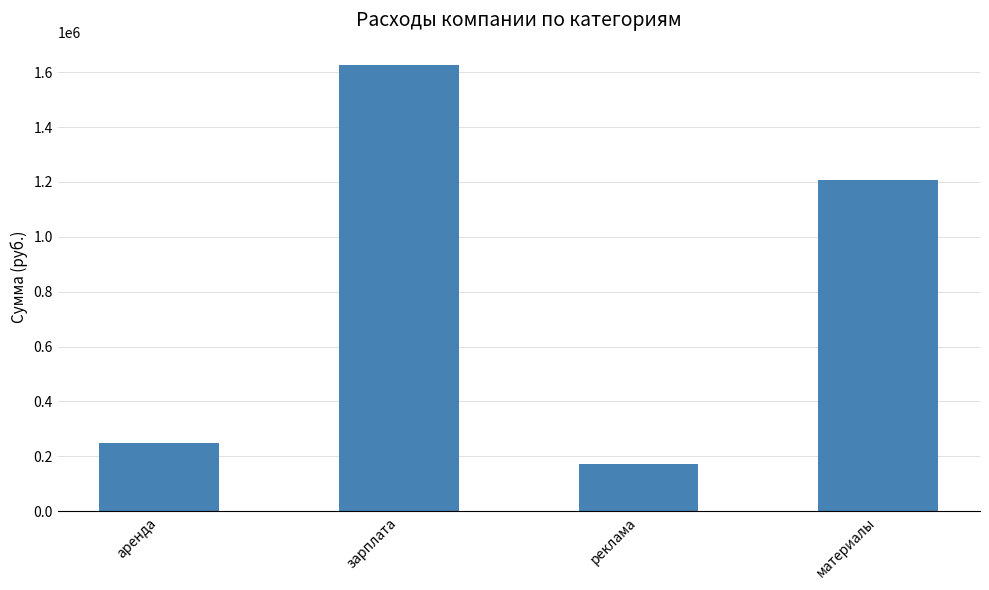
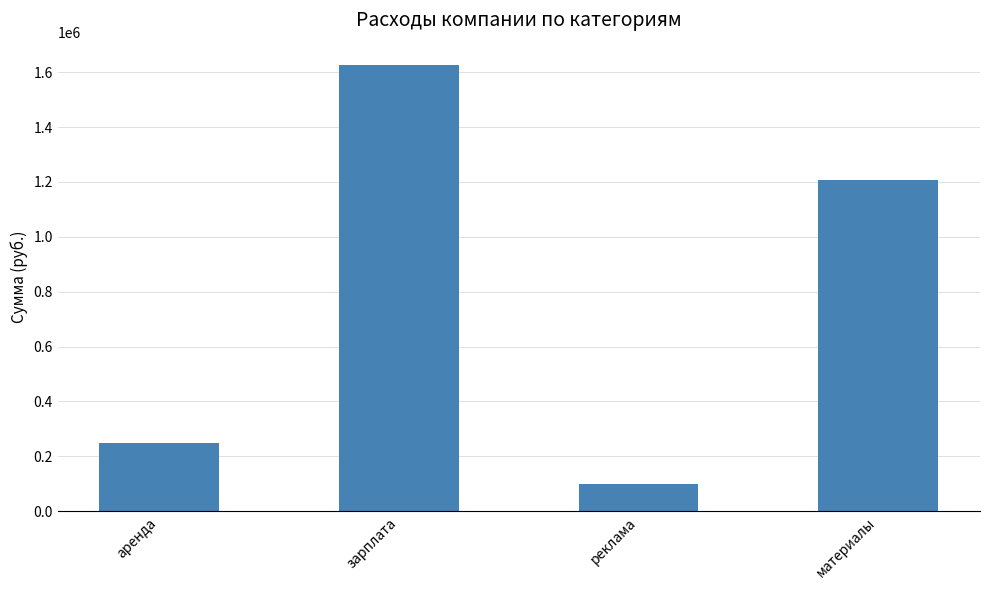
  {
    "аренда": 250000,
    "зарплата": 1630000,
-   "реклама": 170000,
+   "реклама": 100000,
    "материалы": 1210000
  }
